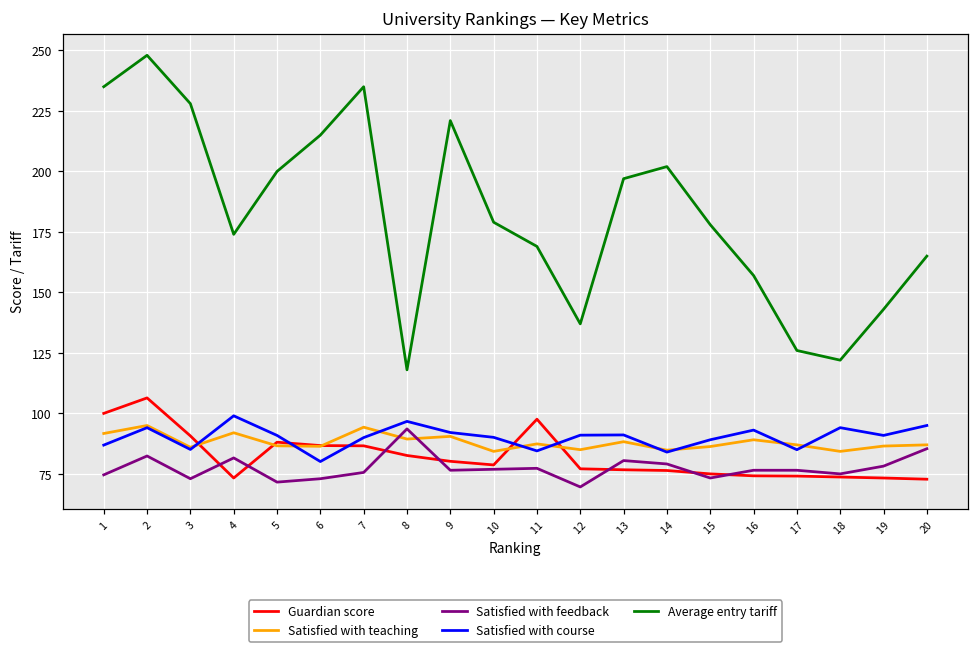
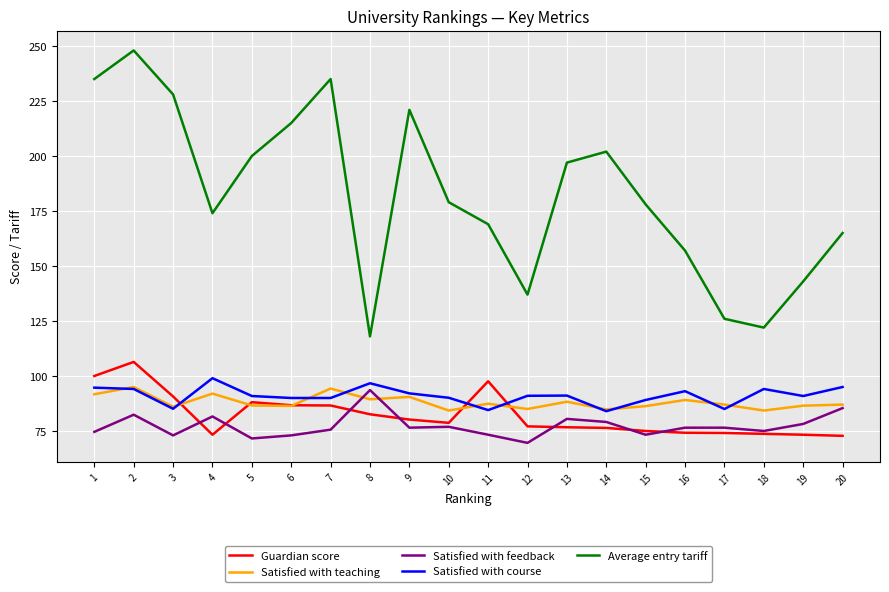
  {
    "Guardian score": {
      "1": 100,
      "2": 106,
      "3": 91,
      "4": 73,
      "5": 88,
      "7": 87,
      "8": 83,
      "9": 80,
      "10": 79,
      "11": 98,
      "12": 77,
      "13": 77,
      "14": 76,
      "15": 75,
      "16": 74,
      "17": 74,
      "18": 74,
      "19": 73,
      "20": 73
    },
    "Satisfied with teaching": {
      "1": 92,
      "4": 92,
      "5": 87,
      "7": 94,
      "8": 89,
      "9": 91,
      "10": 84,
      "11": 87,
      "12": 85,
      "13": 88,
      "15": 86,
      "16": 89,
      "17": 87,
      "18": 84,
      "19": 87,
      "20": 87
    },
    "Satisfied with feedback": {
      "1": 75,
      "2": 82,
      "3": 73,
      "4": 82,
      "5": 72,
      "6": 73,
      "7": 76,
      "8": 94,
      "9": 77,
      "10": 77,
-     "11": 77,
+     "11": 73,
      "12": 70,
      "13": 81,
      "14": 79,
      "15": 73,
      "16": 77,
      "17": 77,
      "18": 75,
      "19": 78,
      "20": 85
    },
    "Satisfied with course": {
-     "1": 87,
+     "1": 95,
      "4": 99,
      "5": 91,
-     "6": 80,
+     "6": 90,
      "7": 90,
      "8": 97,
      "9": 92,
      "10": 90,
      "11": 85,
      "12": 91,
      "13": 91,
      "15": 89,
      "16": 93,
      "17": 85,
      "18": 94,
      "19": 91,
      "20": 95
    },
    "Average entry tariff": {
      "1": 235,
      "2": 248,
      "3": 228,
      "4": 174,
      "5": 200,
      "6": 215,
      "7": 235,
      "8": 118,
      "9": 221,
      "10": 179,
      "11": 169,
      "12": 137,
      "13": 197,
      "14": 202,
      "15": 178,
      "16": 157,
      "17": 126,
      "18": 122,
      "19": 143,
      "20": 165
    }
  }
